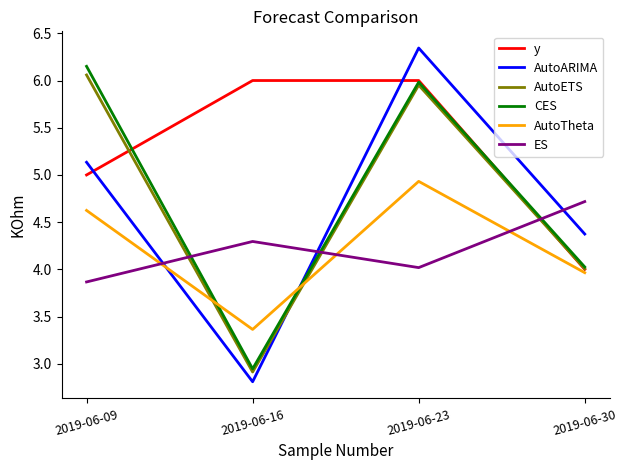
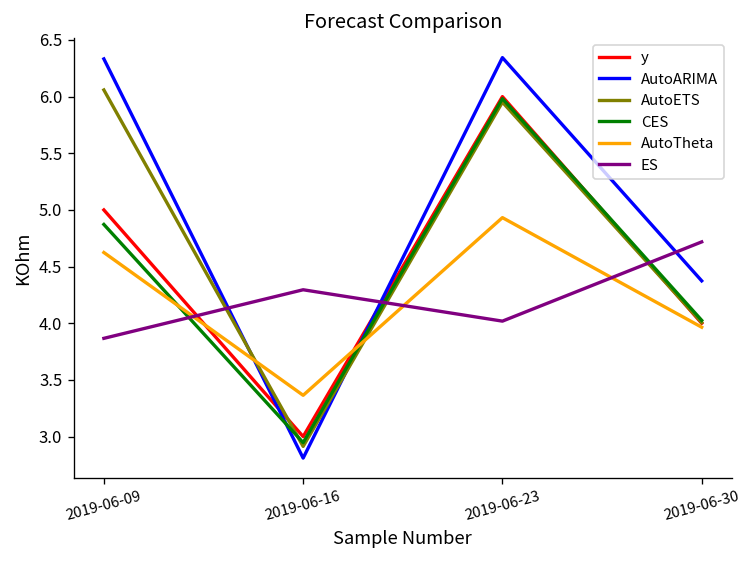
  {
    "y": {
      "2019-06-09": 5,
-     "2019-06-16": 6
+     "2019-06-16": 3
    },
    "AutoARIMA": {
-     "2019-06-09": 5.1,
+     "2019-06-09": 6.3,
      "2019-06-16": 2.8,
      "2019-06-23": 6.3,
      "2019-06-30": 4.4
    },
    "AutoETS": {
      "2019-06-09": 6.1,
      "2019-06-16": 2.9,
      "2019-06-23": 6.0
    },
    "CES": {
-     "2019-06-09": 6.2,
+     "2019-06-09": 4.9,
      "2019-06-16": 2.9
    },
    "AutoTheta": {
      "2019-06-09": 4.6,
      "2019-06-16": 3.4,
      "2019-06-23": 4.9,
      "2019-06-30": 4.0
    },
    "ES": {
      "2019-06-09": 3.9,
      "2019-06-16": 4.3,
      "2019-06-23": 4.0,
      "2019-06-30": 4.7
    }
  }
